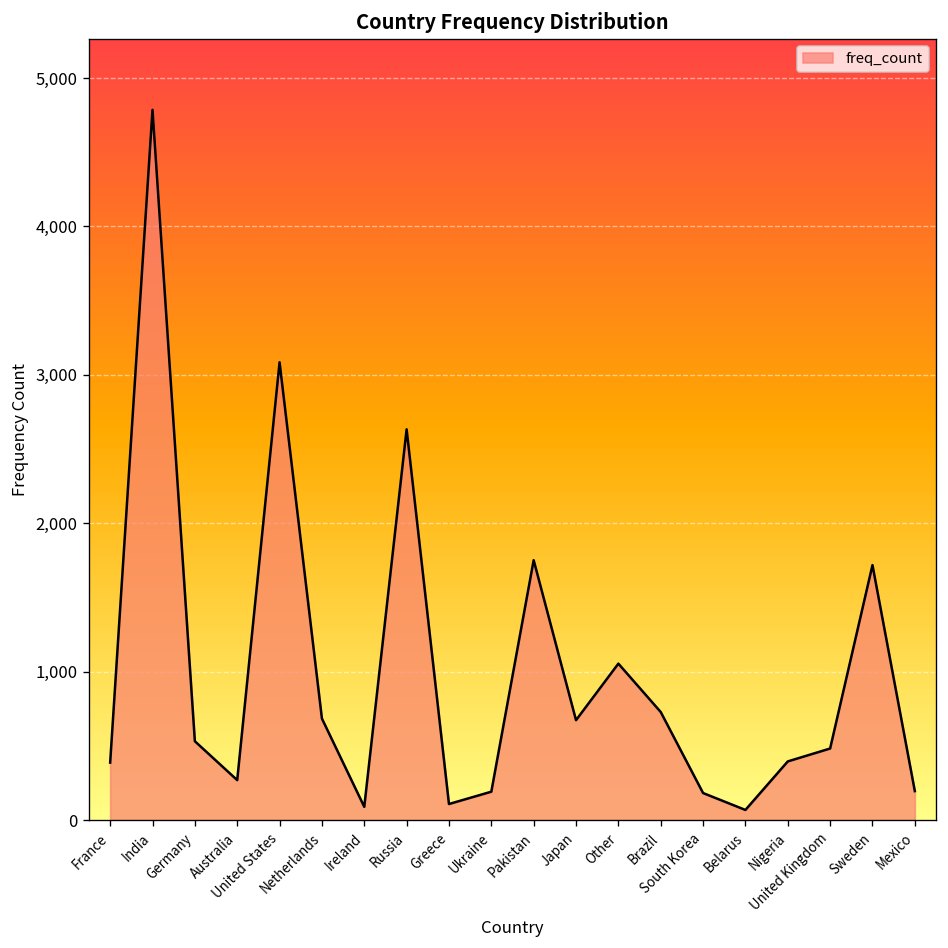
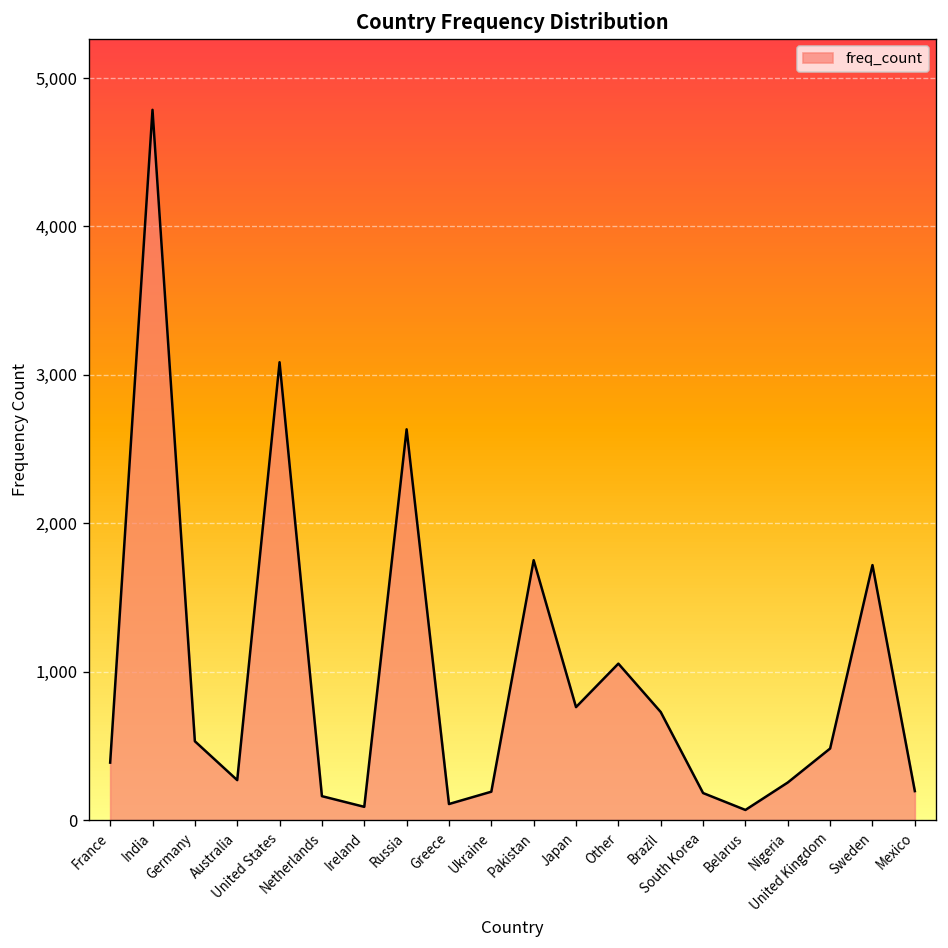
  {
    "France": "390",
    "India": "4,790",
    "Germany": "530",
    "Australia": "270",
    "United States": "3,090",
-   "Netherlands": "680",
+   "Netherlands": "160",
    "Ireland": "90",
    "Russia": "2,630",
    "Greece": "110",
    "Ukraine": "190",
    "Pakistan": "1,750",
-   "Japan": "670",
+   "Japan": "760",
    "Other": "1,050",
    "Brazil": "730",
    "South Korea": "180",
    "Belarus": "70",
-   "Nigeria": "400",
+   "Nigeria": "250",
    "United Kingdom": "480",
    "Sweden": "1,720",
    "Mexico": "200"
  }
